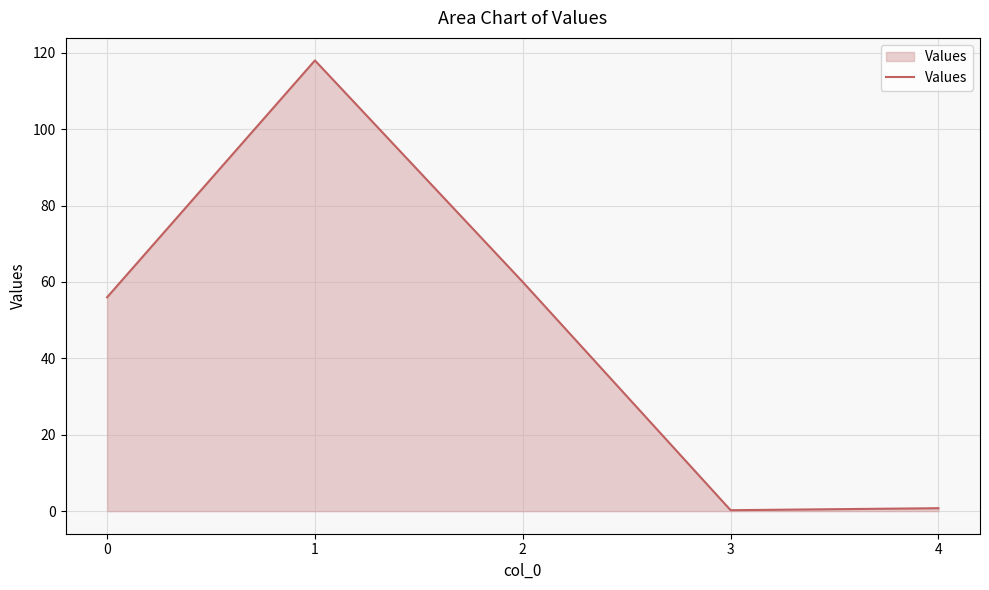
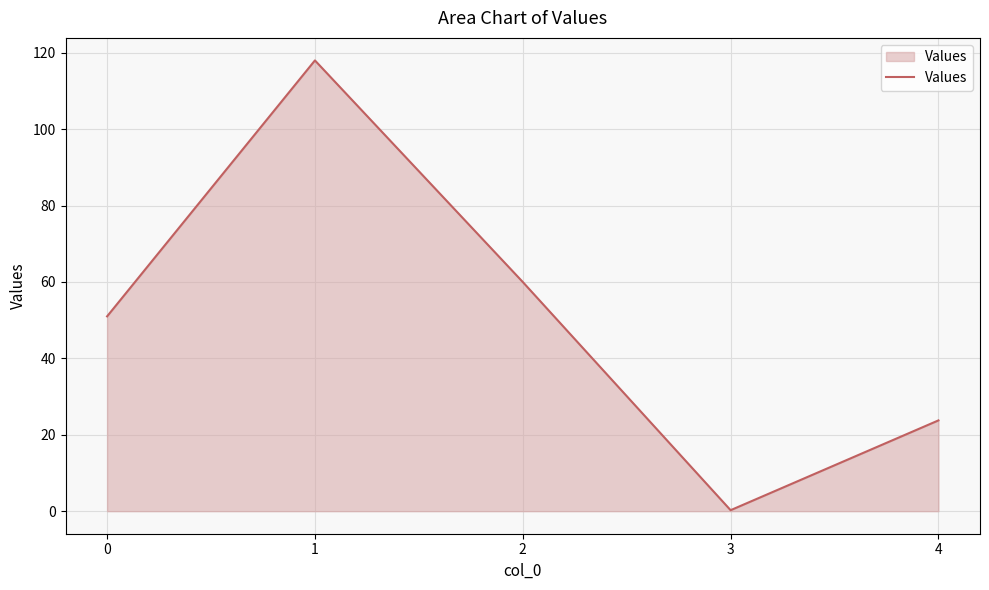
  {
-   "0": 56,
+   "0": 51,
    "1": 118,
    "2": 60,
    "3": 0,
-   "4": 1
+   "4": 24
  }
